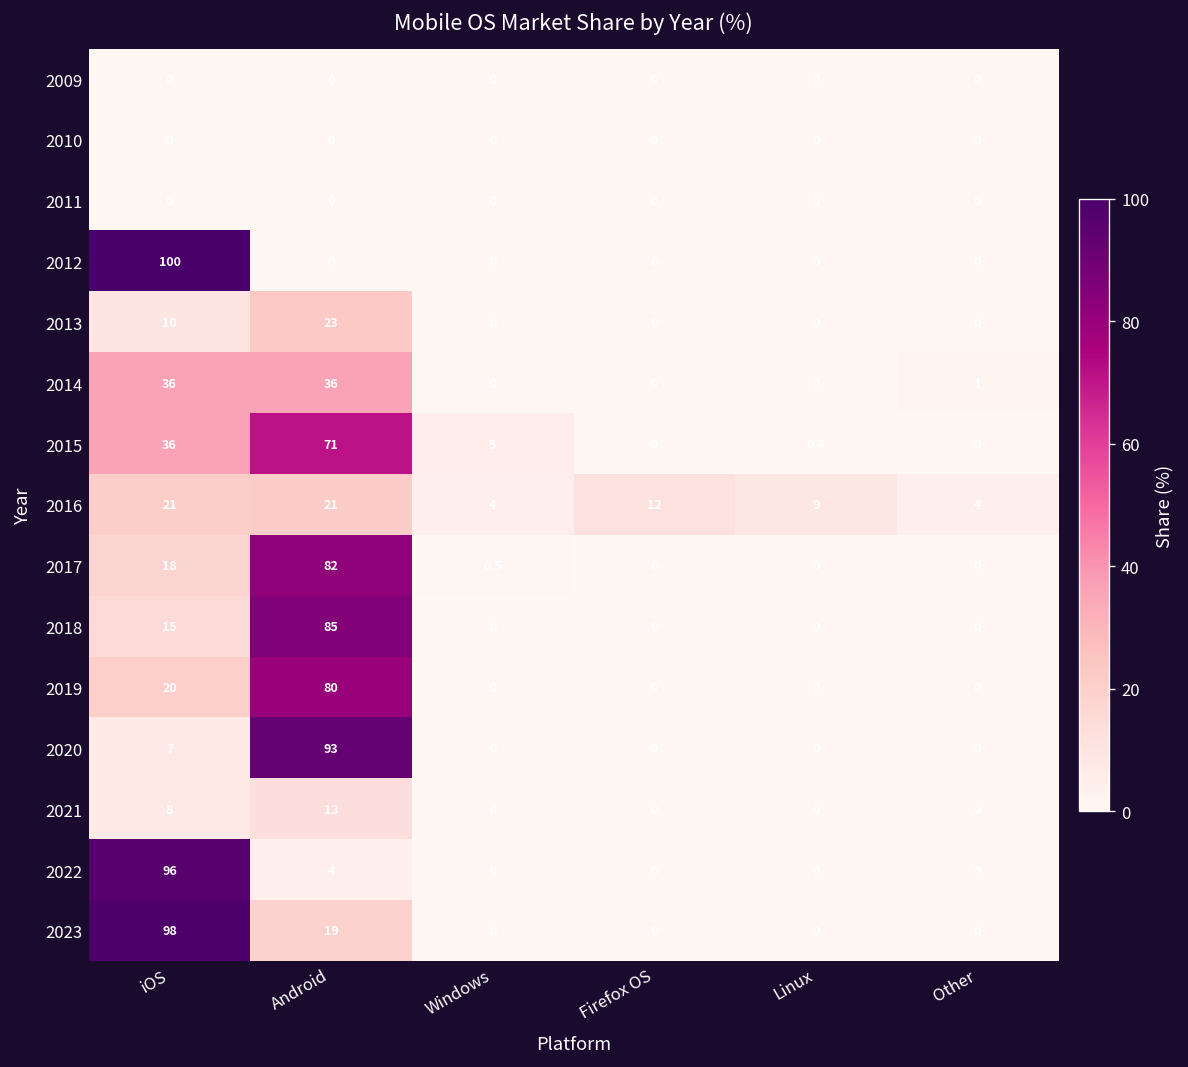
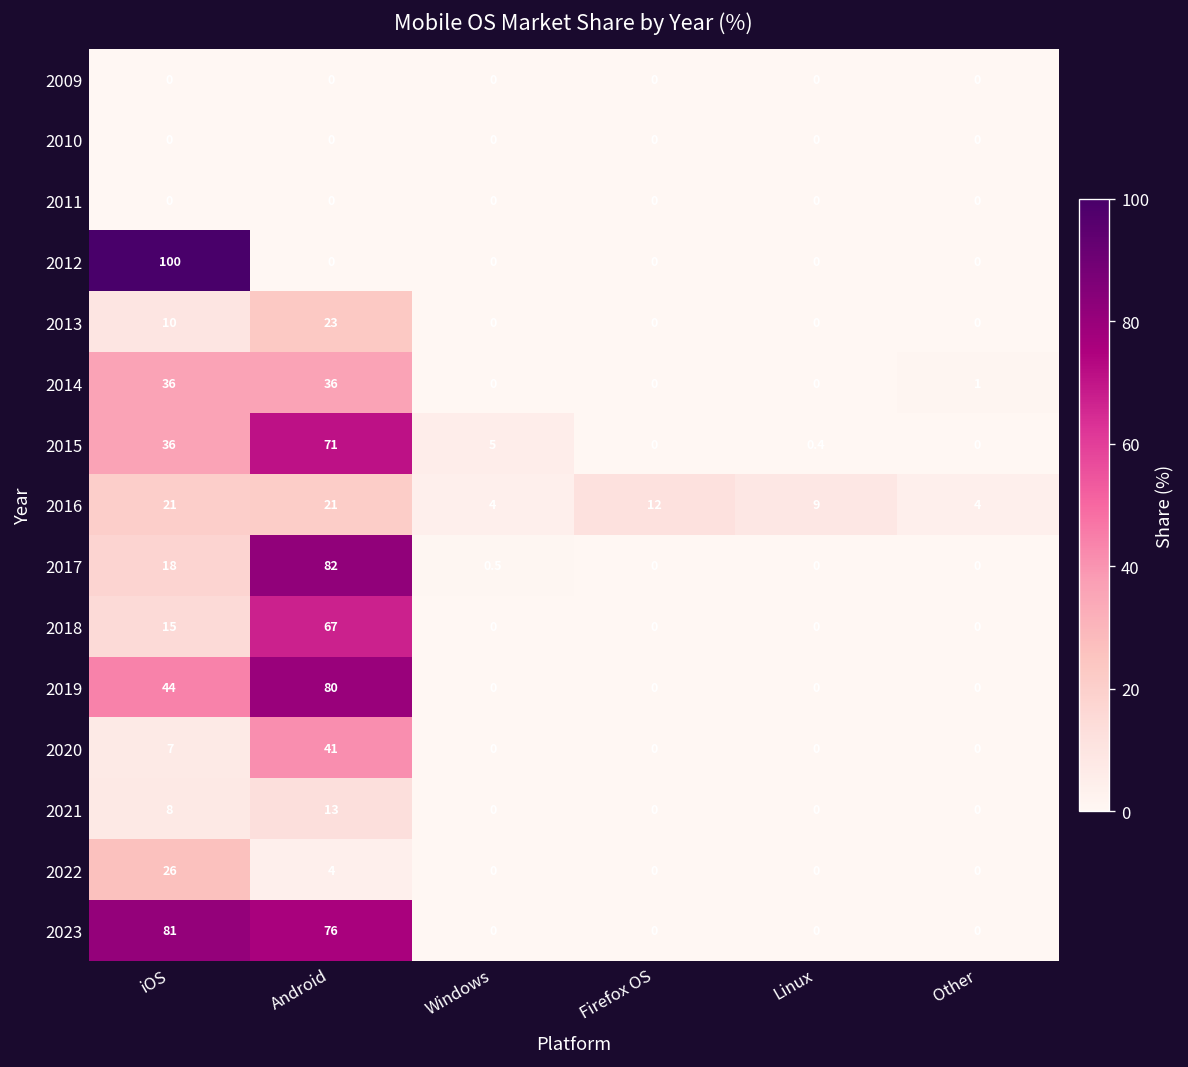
  {
    "2012": {
      "iOS": 100
    },
    "2013": {
      "Android": 23
    },
    "2014": {
      "iOS": 36,
      "Android": 36
    },
    "2015": {
      "iOS": 36,
      "Android": 71
    },
    "2016": {
      "iOS": 21,
      "Android": 21
    },
    "2017": {
      "Android": 82
    },
    "2018": {
-     "Android": 85
+     "Android": 67
    },
    "2019": {
-     "iOS": 20,
+     "iOS": 44,
      "Android": 80
    },
    "2020": {
-     "Android": 93
+     "Android": 41
    },
    "2022": {
-     "iOS": 96
+     "iOS": 26
    },
    "2023": {
-     "iOS": 98,
-     "Android": 19
+     "iOS": 81,
+     "Android": 76
    }
  }
